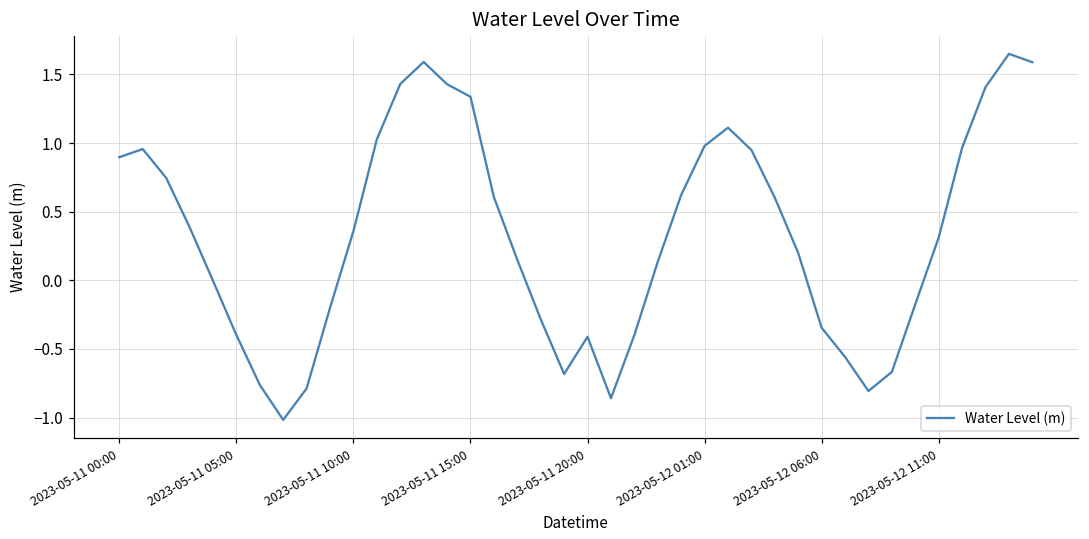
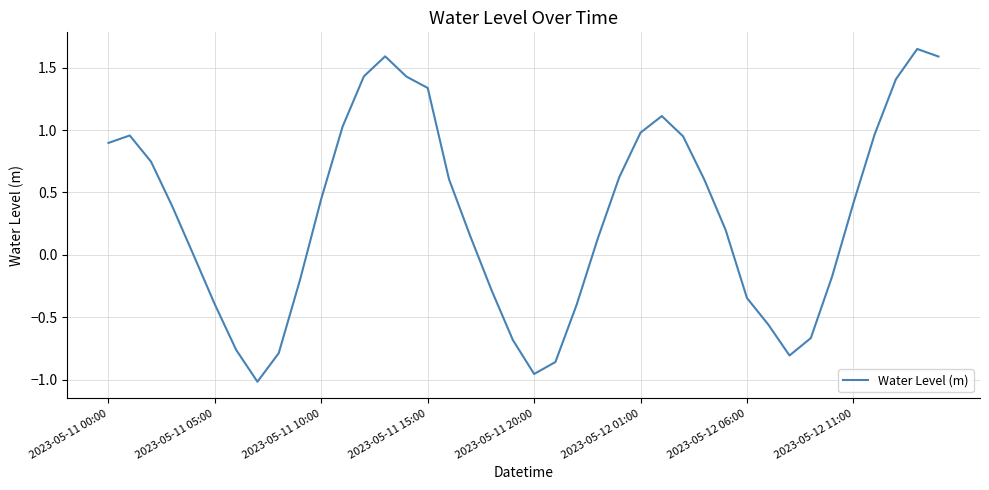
  {
    "2023-05-11 00:00": 0.90,
    "2023-05-11 05:00": -0.40,
-   "2023-05-11 10:00": 0.36,
+   "2023-05-11 10:00": 0.45,
    "2023-05-11 15:00": 1.34,
-   "2023-05-11 20:00": -0.41,
+   "2023-05-11 20:00": -0.95,
    "2023-05-12 01:00": 0.98,
    "2023-05-12 06:00": -0.35,
-   "2023-05-12 11:00": 0.31
+   "2023-05-12 11:00": 0.41
  }
